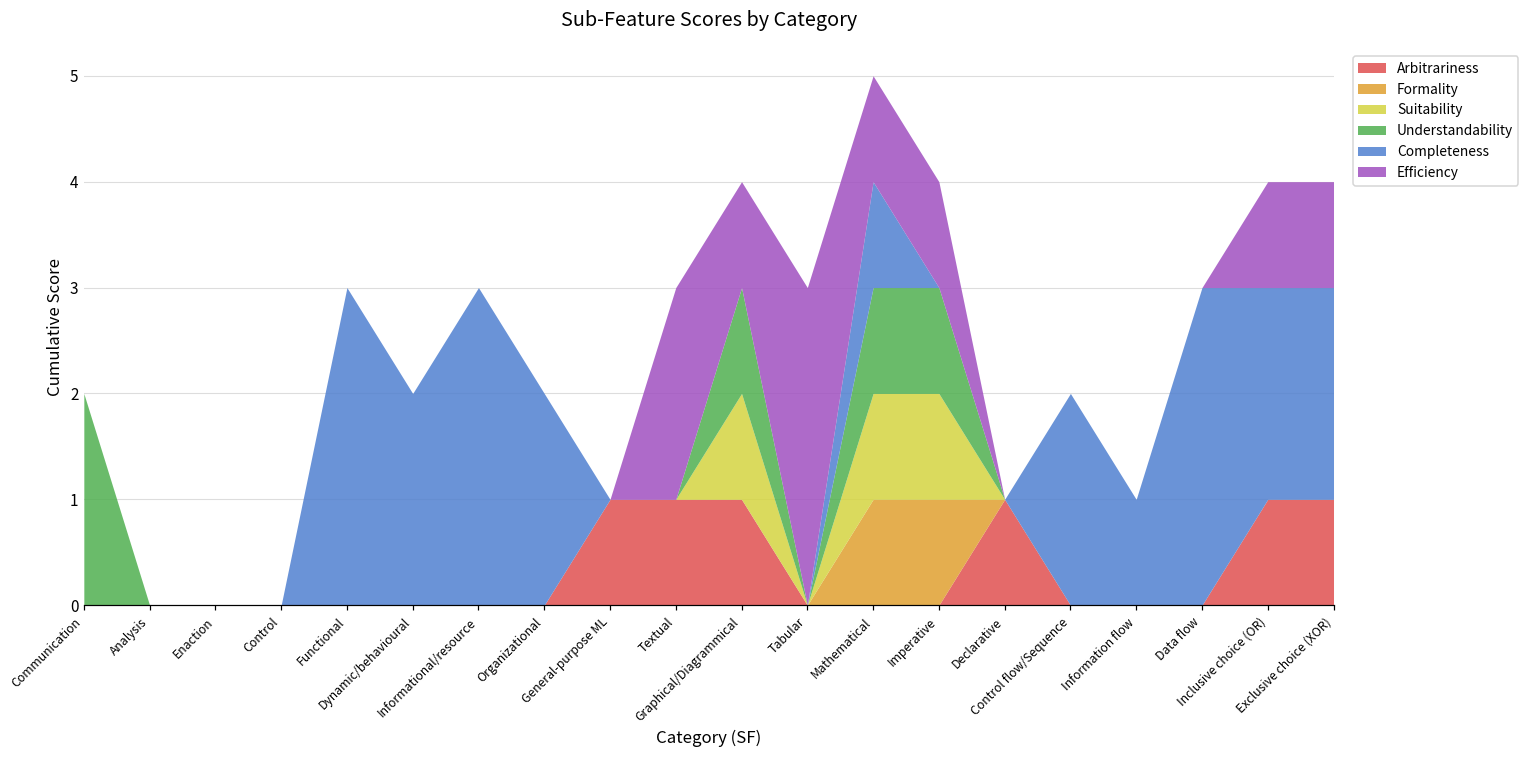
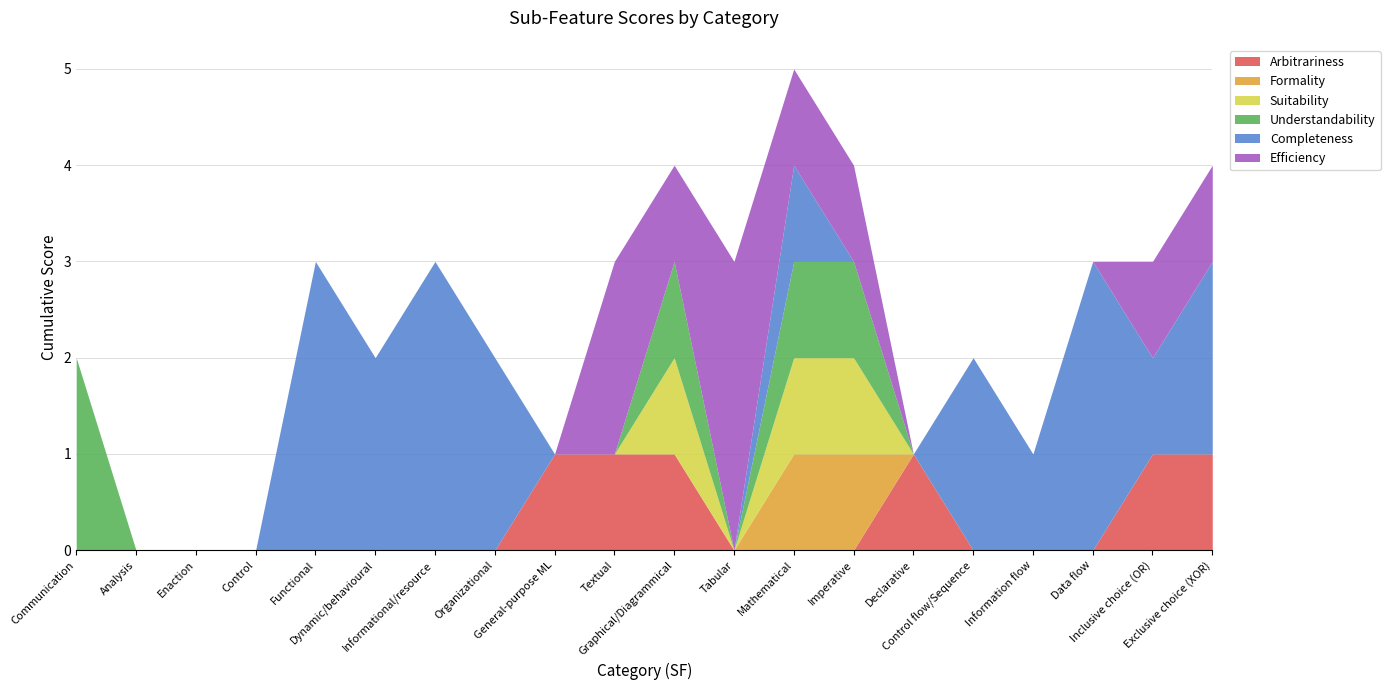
  {
    "Arbitrariness": {
      "Mathematical": 0,
      "Imperative": 0
    },
    "Completeness": {
      "Mathematical": 1,
-     "Inclusive choice (OR)": 2,
+     "Inclusive choice (OR)": 1,
      "Exclusive choice (XOR)": 2
    },
    "Efficiency": {
      "Textual": 2,
      "Graphical/Diagrammical": 1,
      "Tabular": 3,
      "Mathematical": 1,
      "Imperative": 1,
      "Inclusive choice (OR)": 1,
      "Exclusive choice (XOR)": 1
    }
  }
